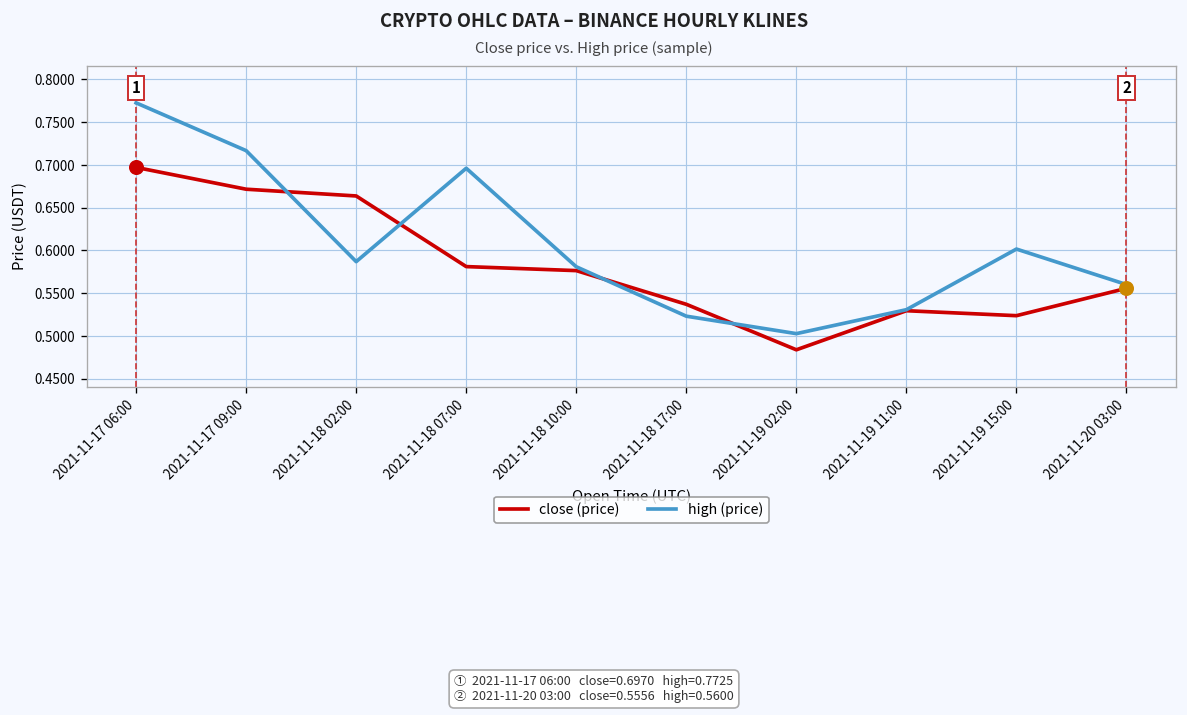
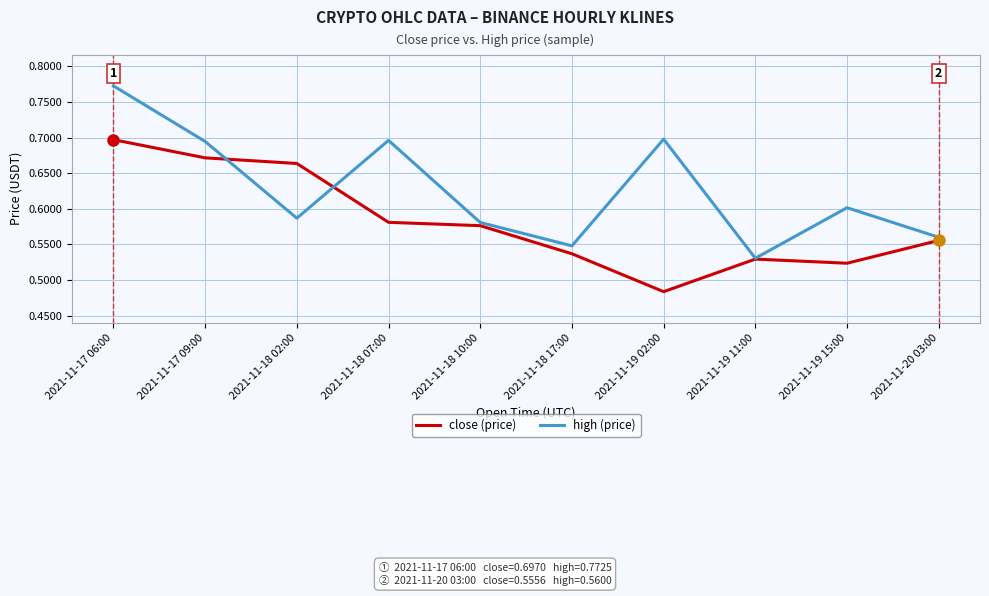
  {
    "high (price)": {
-     "2021-11-17 09:00": 0.72,
+     "2021-11-17 09:00": 0.69,
      "2021-11-18 02:00": 0.59,
      "2021-11-18 07:00": 0.70,
      "2021-11-18 10:00": 0.58,
-     "2021-11-18 17:00": 0.52,
-     "2021-11-19 02:00": 0.50,
+     "2021-11-18 17:00": 0.55,
+     "2021-11-19 02:00": 0.70,
      "2021-11-19 15:00": 0.60,
      "2021-11-20 03:00": 0.56
    }
  }
